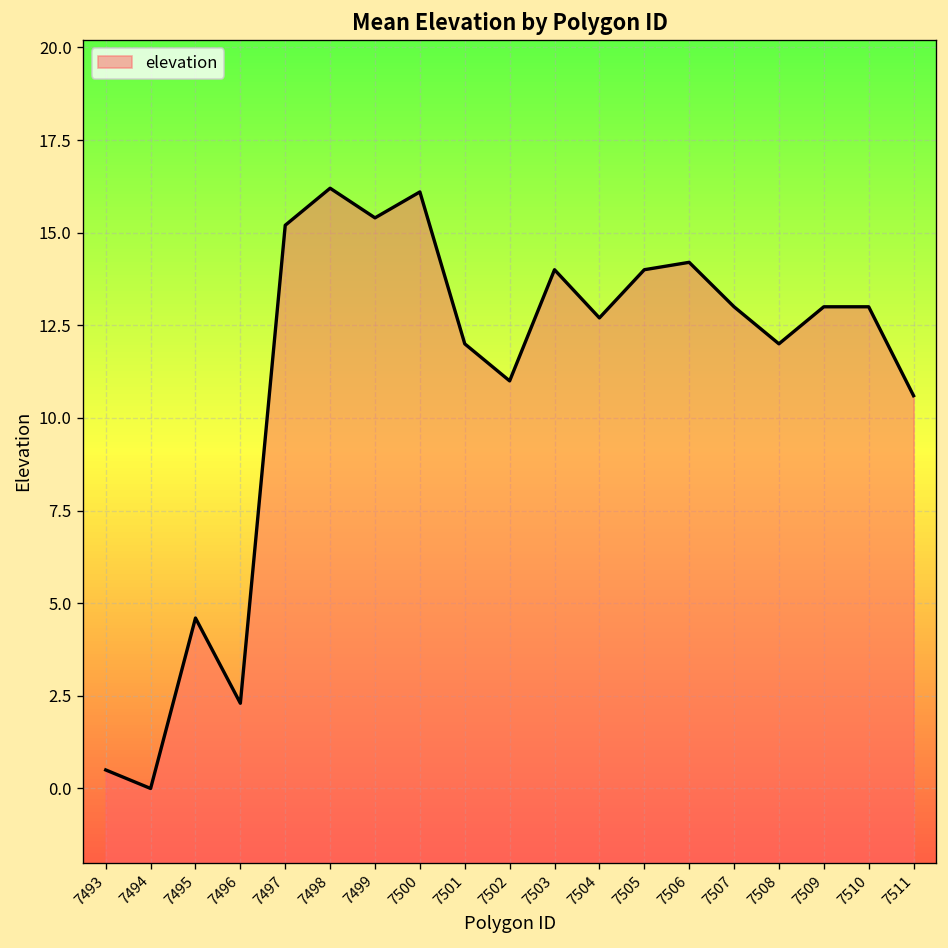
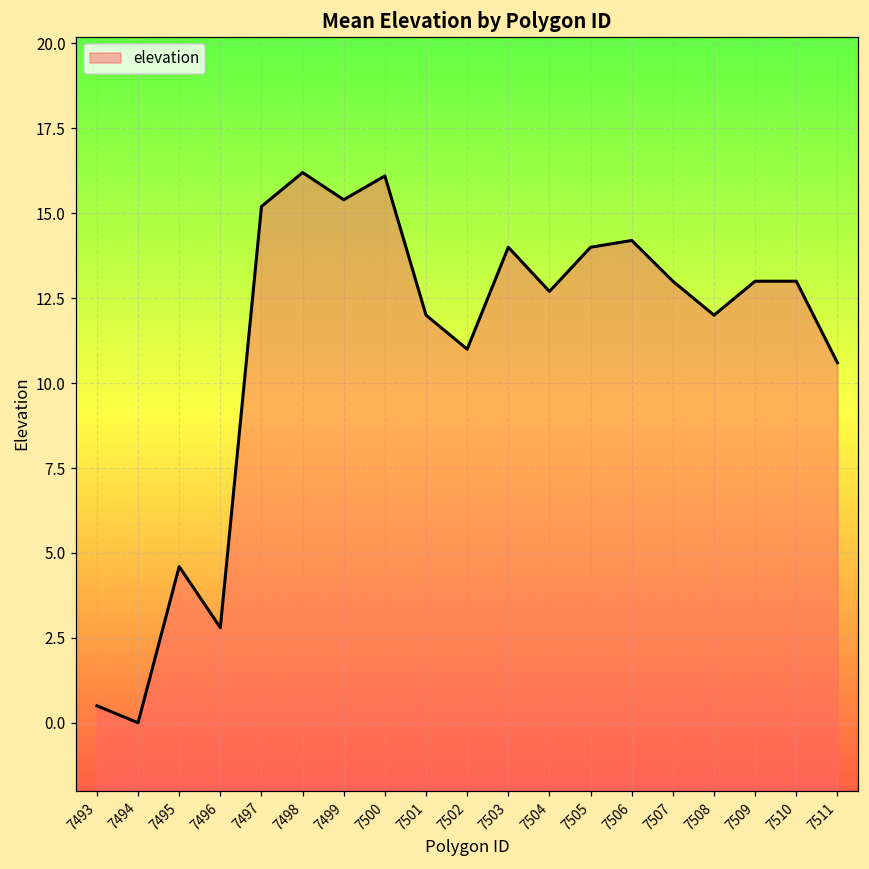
  {
    "7493": 0.5,
    "7494": 0.0,
    "7495": 4.6,
-   "7496": 2.3,
+   "7496": 2.8,
    "7497": 15.2,
    "7498": 16.2,
    "7499": 15.4,
    "7500": 16.1,
    "7501": 12.0,
    "7502": 11.0,
    "7503": 14.0,
    "7504": 12.7,
    "7505": 14.0,
    "7506": 14.2,
    "7507": 13.0,
    "7508": 12.0,
    "7509": 13.0,
    "7510": 13.0,
    "7511": 10.6
  }
